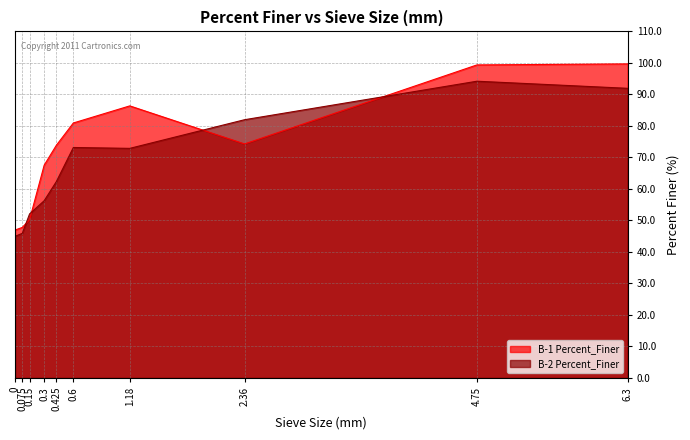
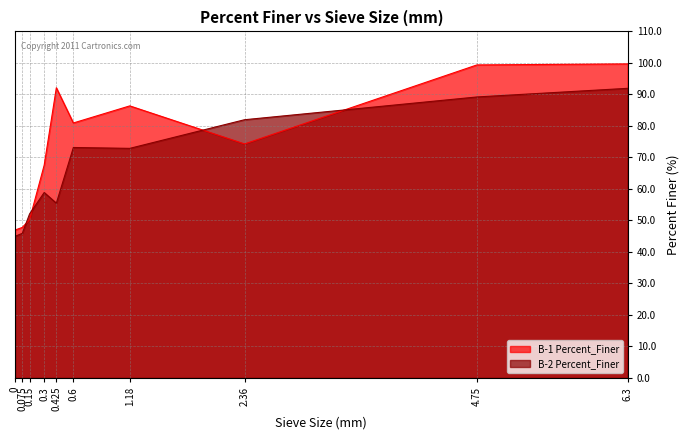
  {
    "B-1 Percent_Finer": {
      "0": 47,
      "0.075": 48,
      "0.15": 50,
      "0.3": 68,
-     "0.425": 74,
+     "0.425": 92,
      "0.6": 81,
      "1.18": 86,
      "2.36": 74,
      "4.75": 99,
      "6.3": 100
    },
    "B-2 Percent_Finer": {
      "0": 45,
      "0.075": 46,
      "0.15": 52,
-     "0.3": 56,
-     "0.425": 62,
+     "0.3": 59,
+     "0.425": 55,
      "0.6": 73,
      "1.18": 73,
      "2.36": 82,
-     "4.75": 94,
+     "4.75": 89,
      "6.3": 92
    }
  }
